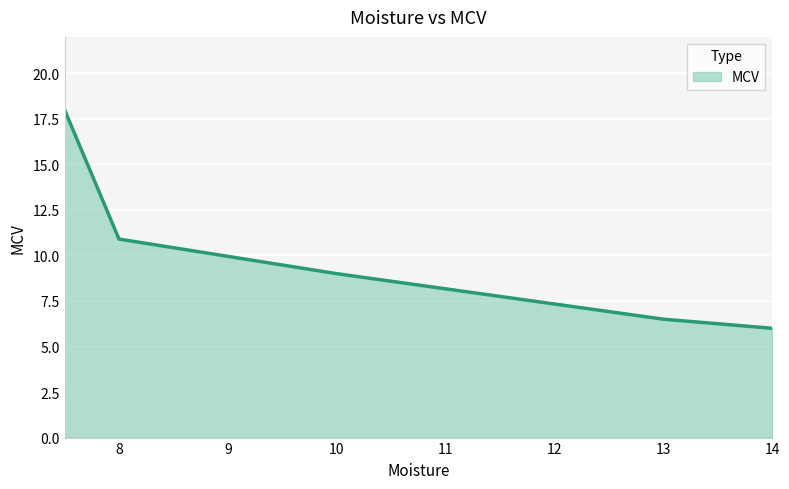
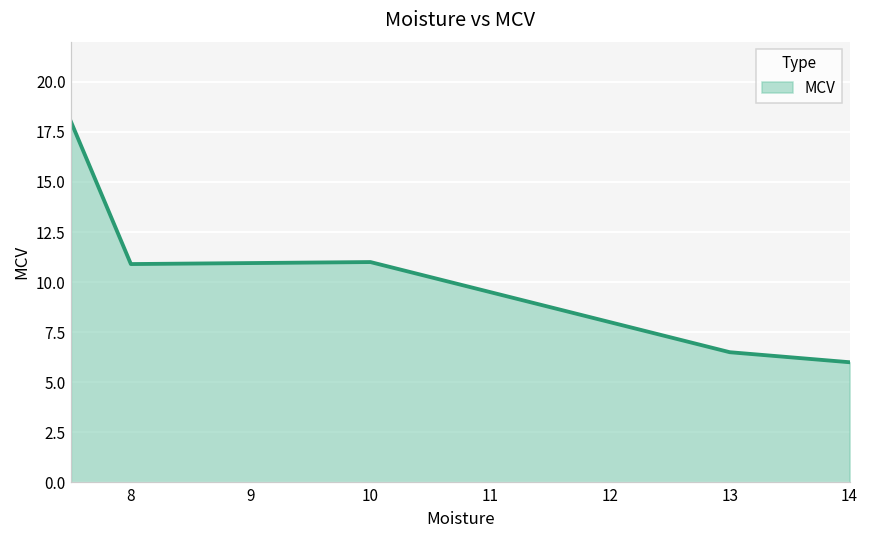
  {
    "8": 11,
-   "10": 9,
+   "10": 11,
    "13": 6.5,
    "14": 6
  }
